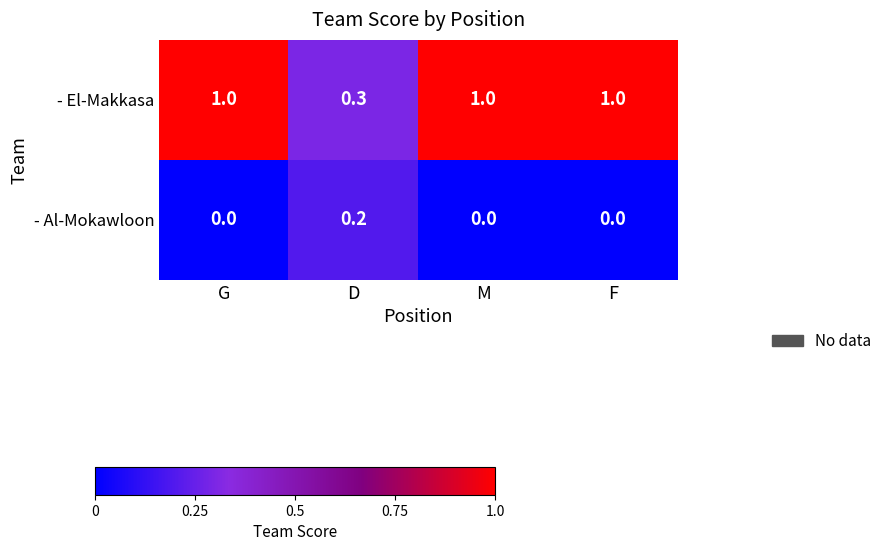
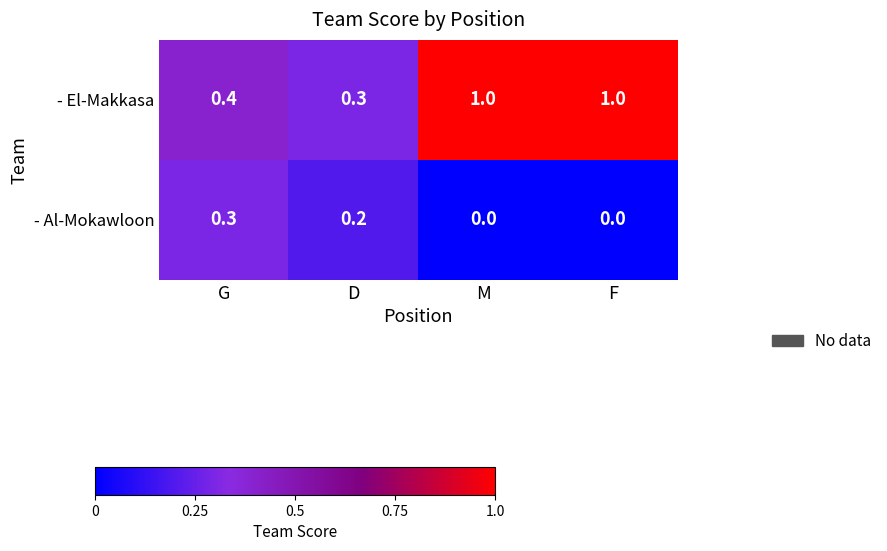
  {
    "- El-Makkasa": {
-     "G": 1.0,
+     "G": 0.4,
      "D": 0.3,
      "M": 1.0,
      "F": 1.0
    },
    "- Al-Mokawloon": {
-     "G": 0.0,
+     "G": 0.3,
      "D": 0.2,
      "M": 0.0,
      "F": 0.0
    }
  }
